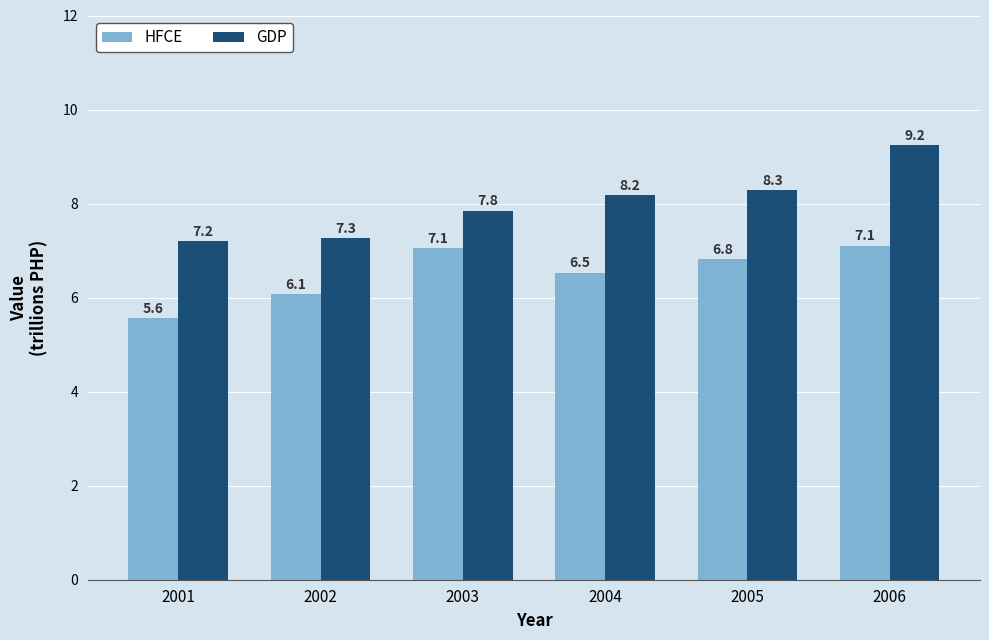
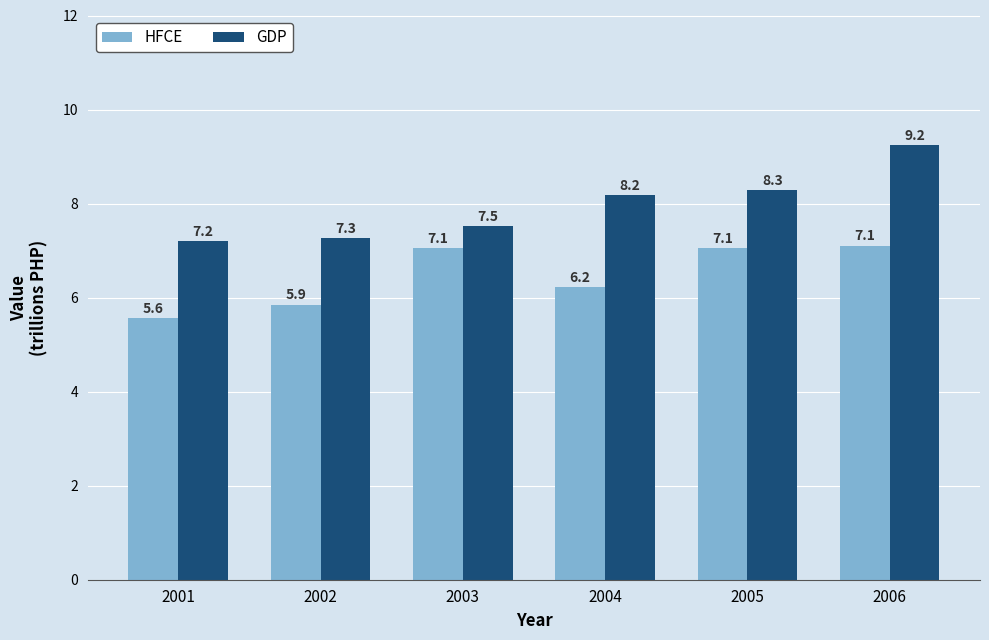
  {
    "HFCE": {
      "2001": 5.6,
-     "2002": 6.1,
+     "2002": 5.9,
      "2003": 7.1,
-     "2004": 6.5,
-     "2005": 6.8,
+     "2004": 6.2,
+     "2005": 7.1,
      "2006": 7.1
    },
    "GDP": {
      "2001": 7.2,
      "2002": 7.3,
-     "2003": 7.8,
+     "2003": 7.5,
      "2004": 8.2,
      "2005": 8.3,
      "2006": 9.2
    }
  }
